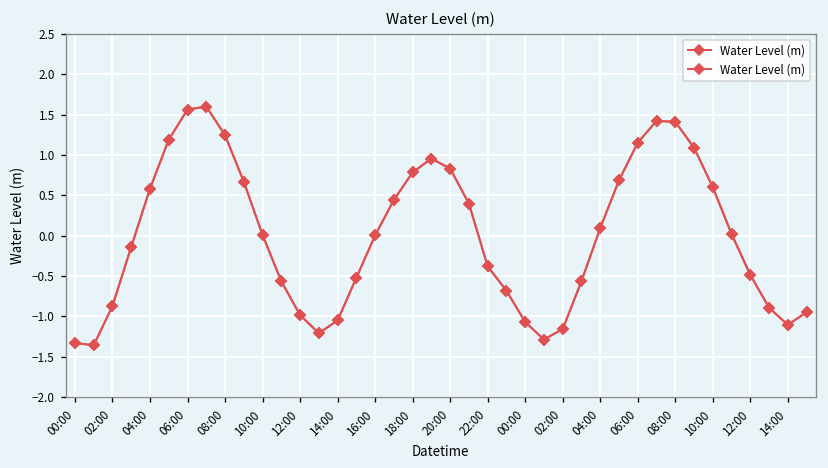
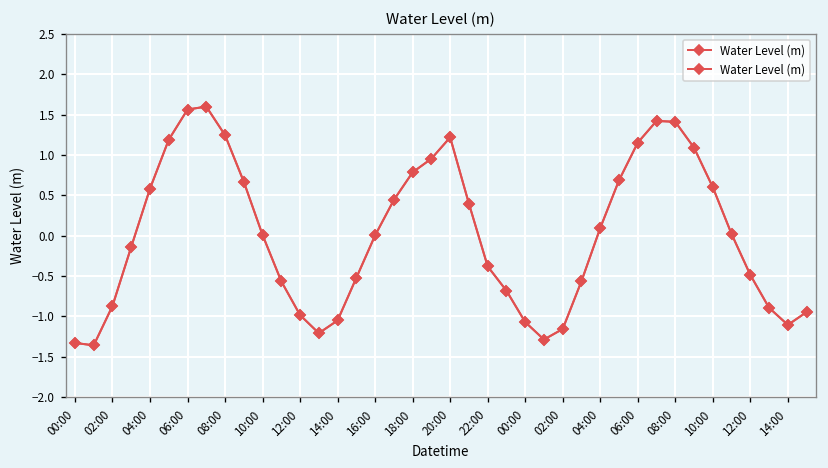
  {
    "16:00": 0.0,
    "18:00": 0.8,
-   "20:00": 0.8,
+   "20:00": 1.2,
    "22:00": -0.4
  }
